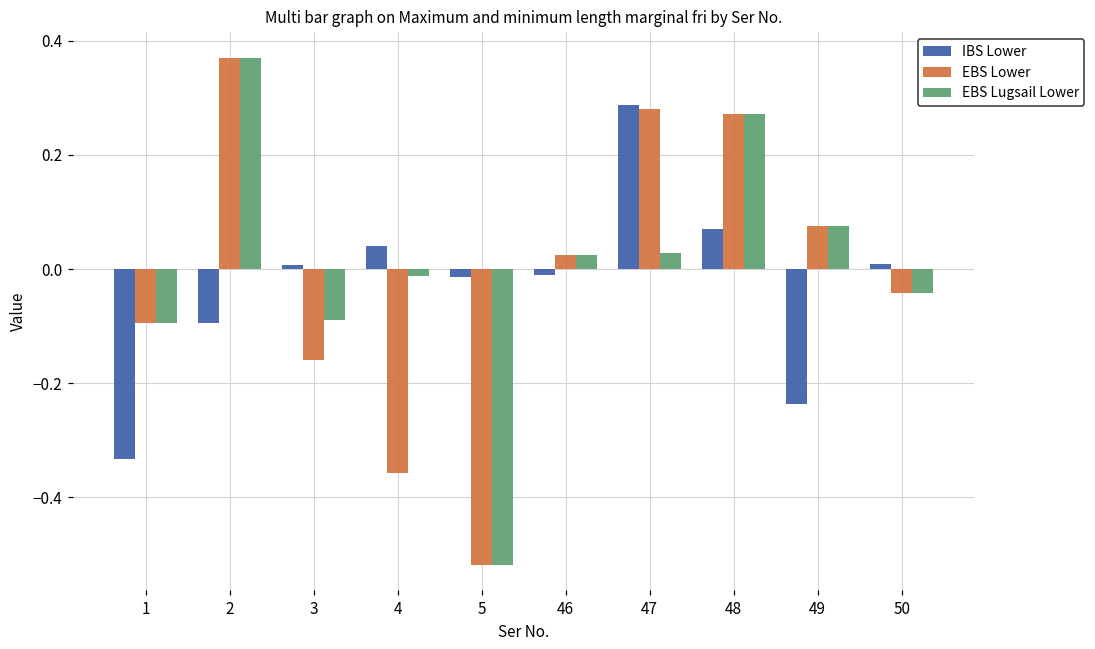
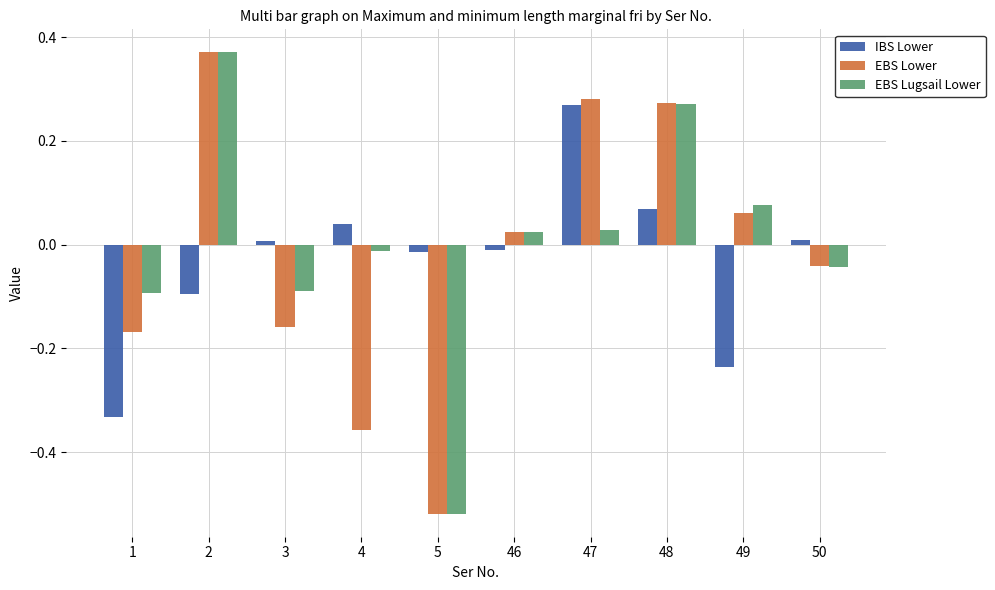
  {
    "IBS Lower": {
      "1": -0.33,
      "2": -0.09,
      "3": 0.01,
      "4": 0.04,
      "5": -0.01,
      "46": -0.01,
-     "47": 0.29,
+     "47": 0.27,
      "48": 0.07,
      "49": -0.24,
      "50": 0.01
    },
    "EBS Lower": {
-     "1": -0.09,
+     "1": -0.17,
      "2": 0.37,
      "3": -0.16,
      "4": -0.36,
      "5": -0.52,
      "46": 0.02,
      "47": 0.28,
      "48": 0.27,
-     "49": 0.08,
+     "49": 0.06,
      "50": -0.04
    },
    "EBS Lugsail Lower": {
      "1": -0.09,
      "2": 0.37,
      "3": -0.09,
      "4": -0.01,
      "5": -0.52,
      "46": 0.02,
      "47": 0.03,
      "48": 0.27,
      "49": 0.08,
      "50": -0.04
    }
  }
